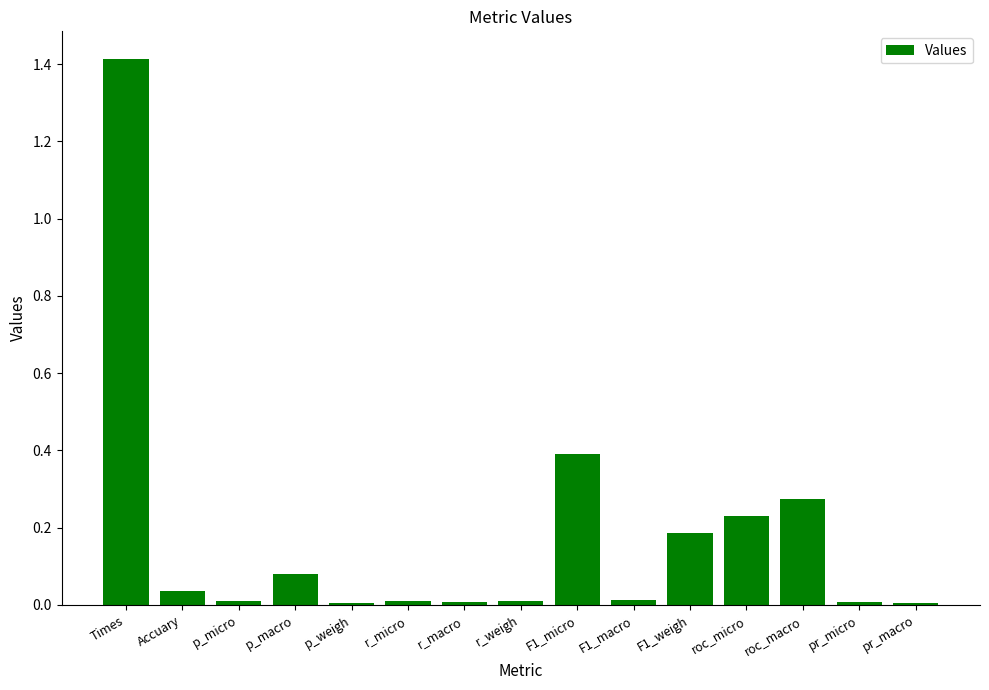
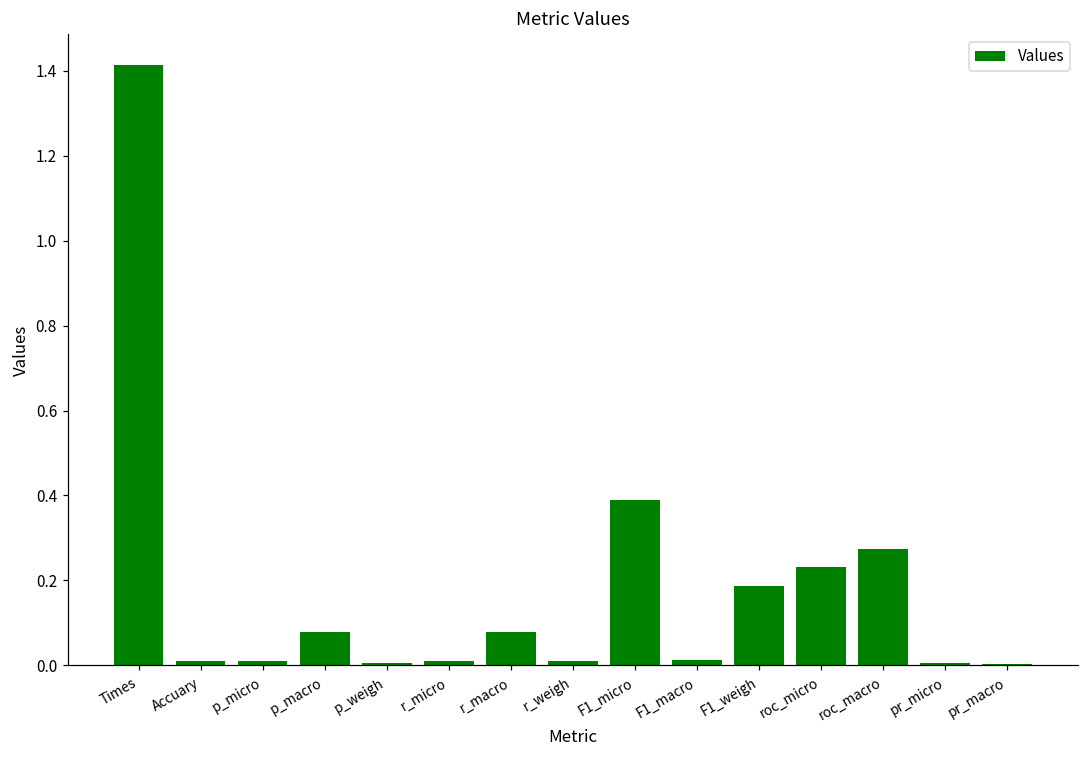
  {
    "Times": 1.41,
-   "Accuary": 0.04,
+   "Accuary": 0.01,
    "p_micro": 0.01,
    "p_macro": 0.08,
    "r_micro": 0.01,
-   "r_macro": 0.01,
+   "r_macro": 0.08,
    "r_weigh": 0.01,
    "F1_micro": 0.39,
    "F1_macro": 0.01,
    "F1_weigh": 0.19,
    "roc_micro": 0.23,
    "roc_macro": 0.27,
    "pr_micro": 0.01
  }
